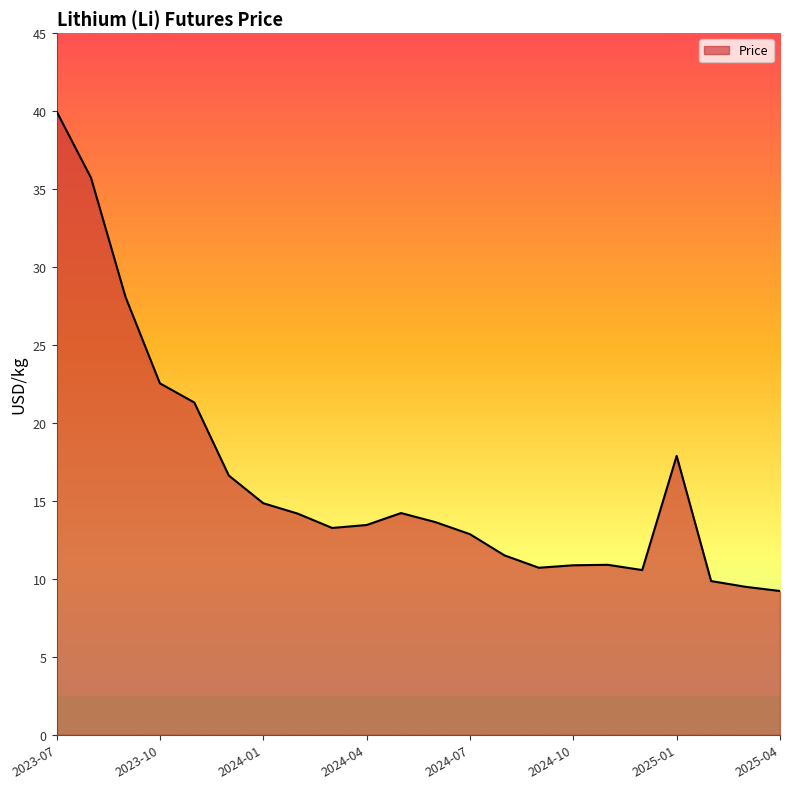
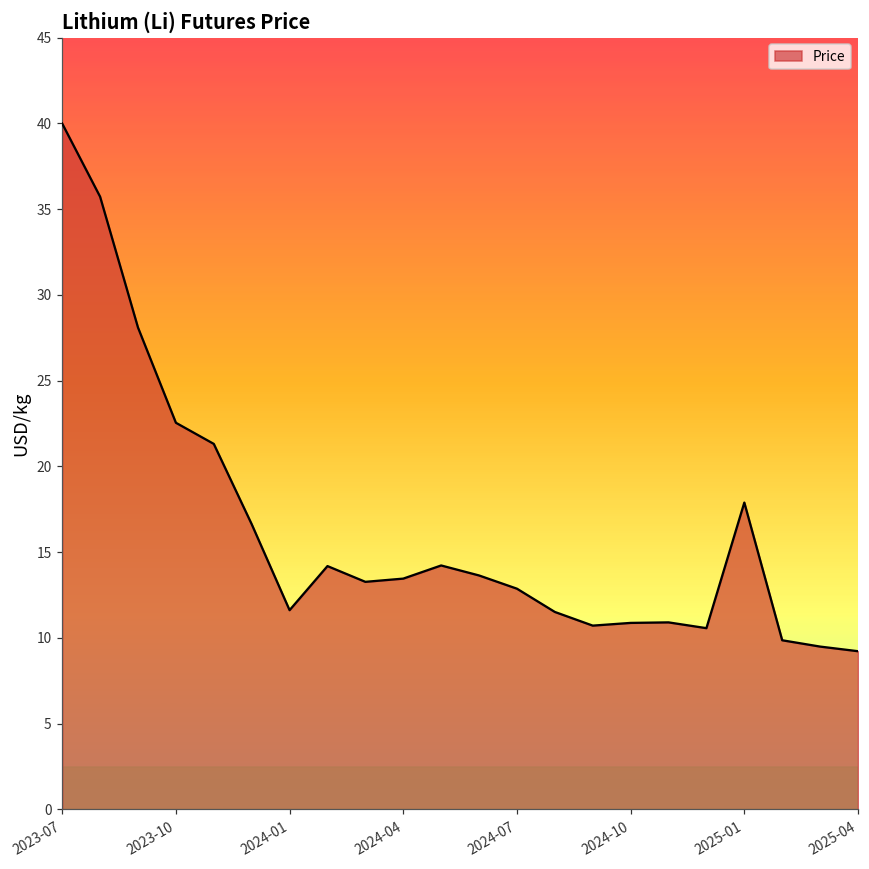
  {
    "2023-07": 40.0,
    "2023-10": 22.5,
-   "2024-01": 14.9,
+   "2024-01": 11.6,
    "2024-04": 13.5,
    "2024-07": 12.9,
    "2024-10": 10.9,
    "2025-01": 17.9,
    "2025-04": 9.2
  }
